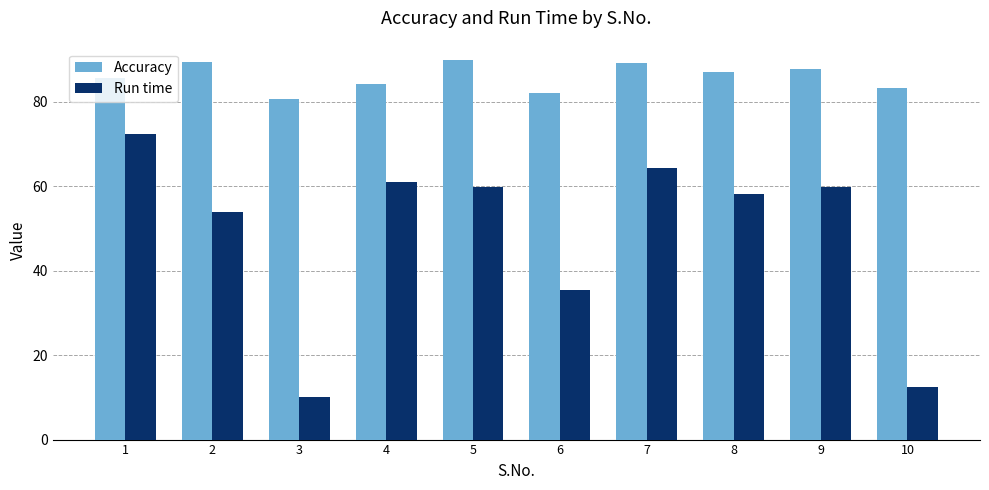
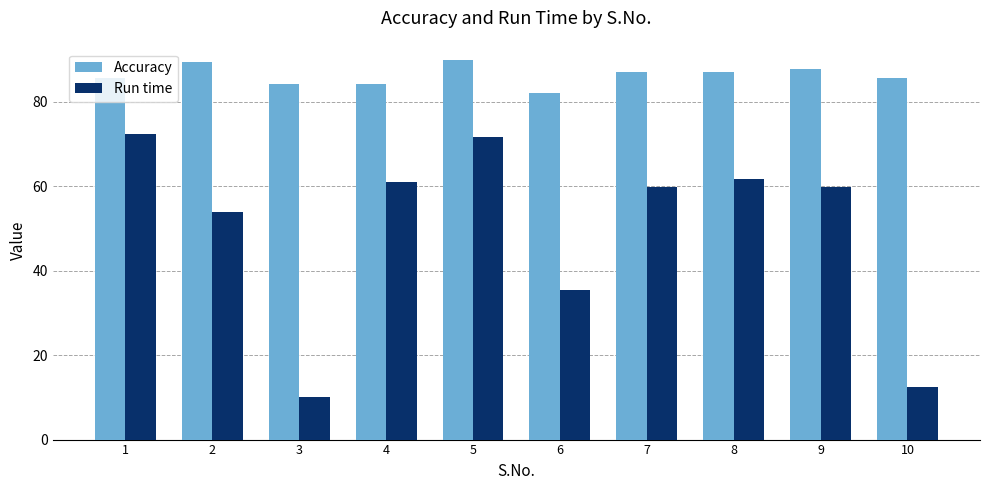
  {
    "Accuracy": {
      "2": 89,
-     "3": 81,
+     "3": 84,
      "4": 84,
      "5": 90,
      "6": 82,
-     "7": 89,
+     "7": 87,
      "8": 87,
      "9": 88,
-     "10": 83
+     "10": 86
    },
    "Run time": {
      "1": 72,
      "2": 54,
      "3": 10,
      "4": 61,
-     "5": 60,
+     "5": 72,
      "6": 35,
-     "7": 64,
-     "8": 58,
+     "7": 60,
+     "8": 62,
      "9": 60,
      "10": 12
    }
  }
